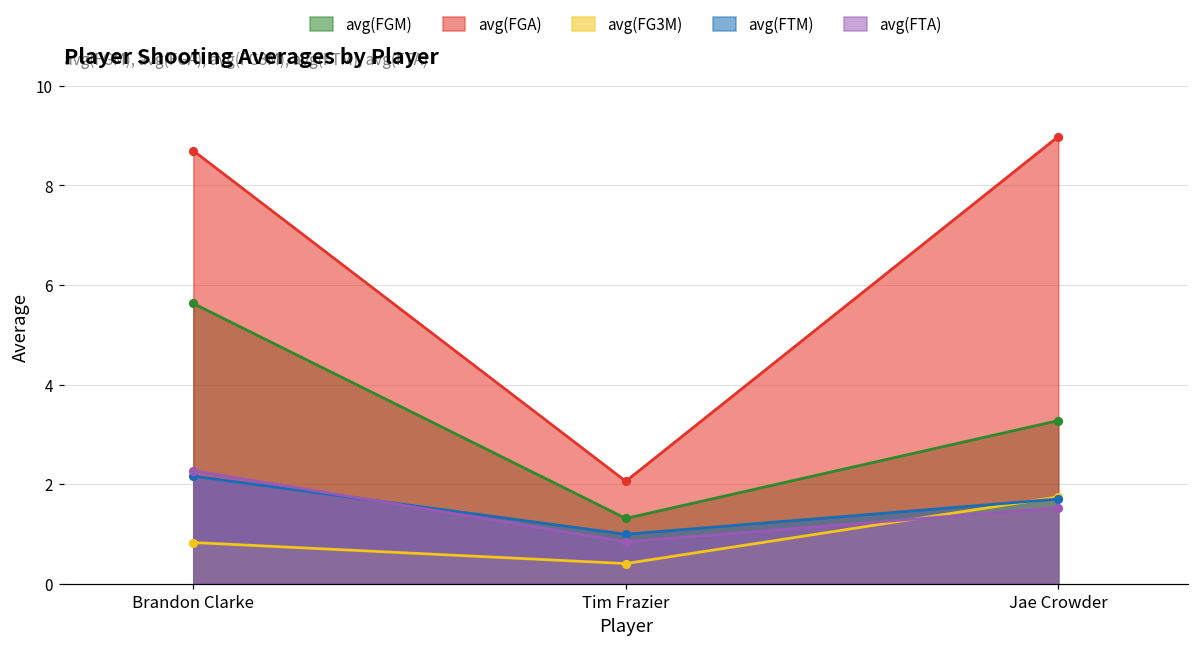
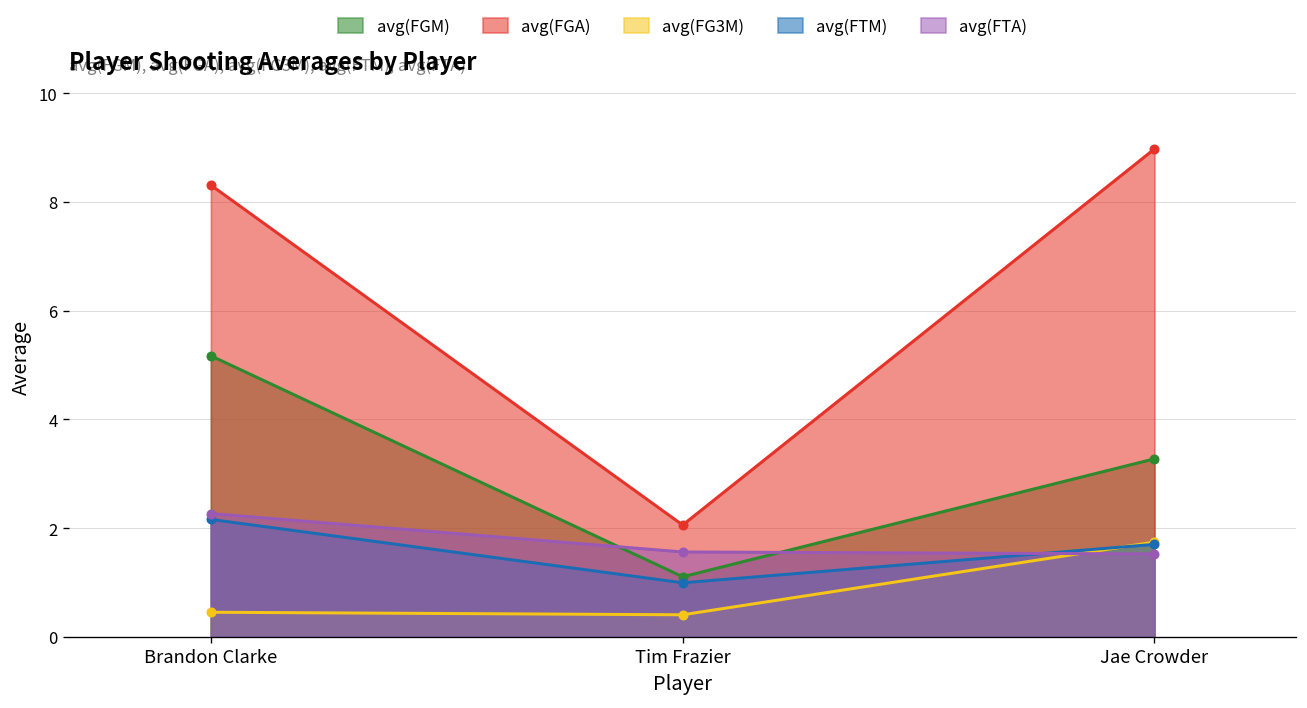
  {
    "avg(FGM)": {
-     "Brandon Clarke": 5.6,
-     "Tim Frazier": 1.3,
+     "Brandon Clarke": 5.2,
+     "Tim Frazier": 1.1,
      "Jae Crowder": 3.3
    },
    "avg(FGA)": {
-     "Brandon Clarke": 8.7,
+     "Brandon Clarke": 8.3,
      "Tim Frazier": 2.1,
      "Jae Crowder": 9.0
    },
    "avg(FG3M)": {
-     "Brandon Clarke": 0.8,
+     "Brandon Clarke": 0.5,
      "Tim Frazier": 0.4
    },
    "avg(FTM)": {
      "Brandon Clarke": 2.2,
      "Tim Frazier": 1.0
    },
    "avg(FTA)": {
      "Brandon Clarke": 2.3,
-     "Tim Frazier": 0.8,
+     "Tim Frazier": 1.6,
      "Jae Crowder": 1.5
    }
  }
